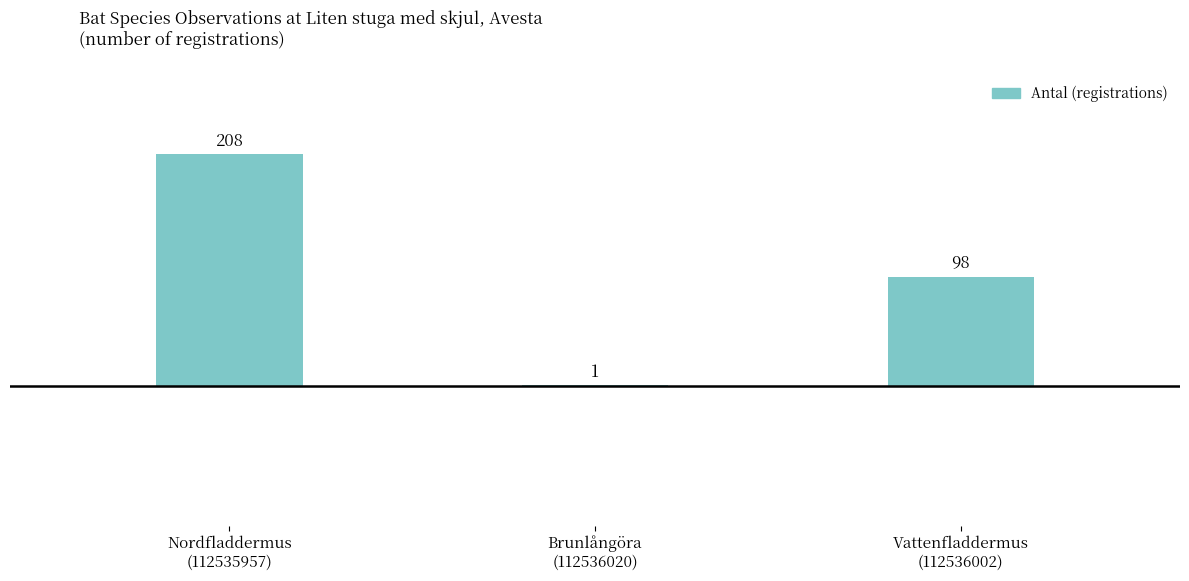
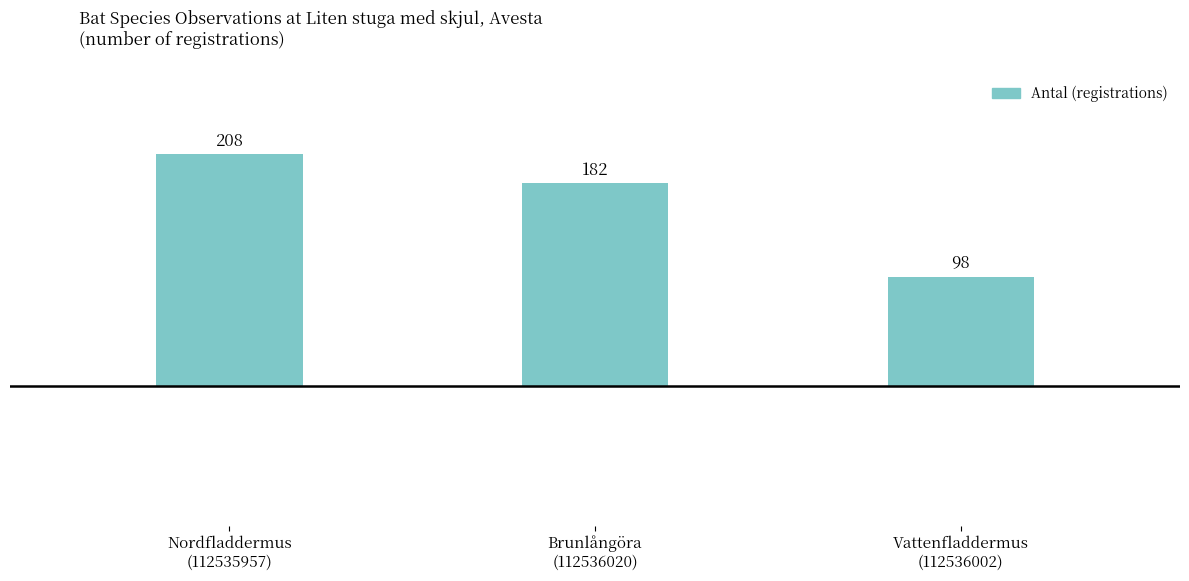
  {
    "Nordfladdermus (112535957)": 208,
-   "Brunlångöra (112536020)": 1,
+   "Brunlångöra (112536020)": 182,
    "Vattenfladdermus (112536002)": 98
  }
